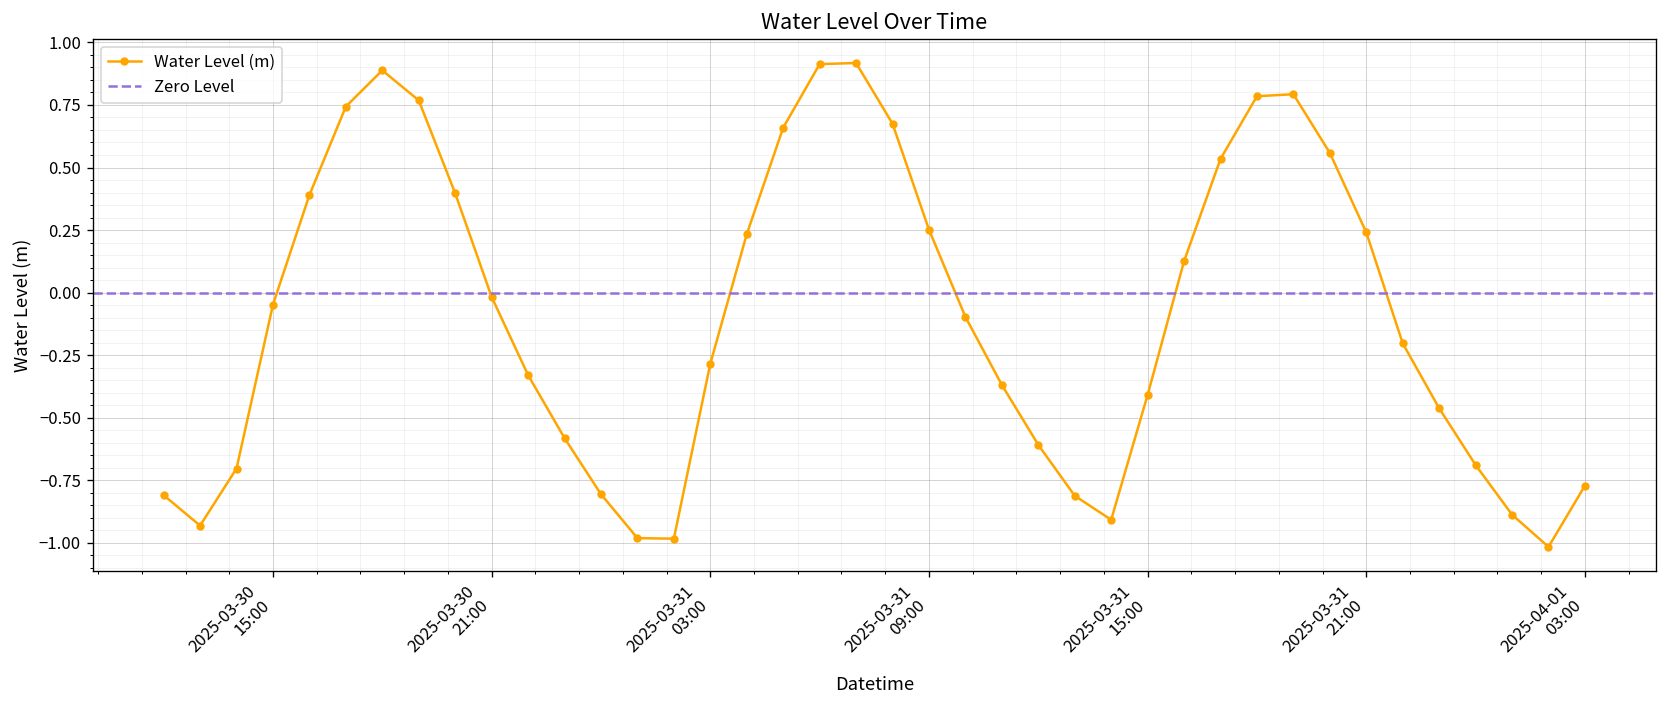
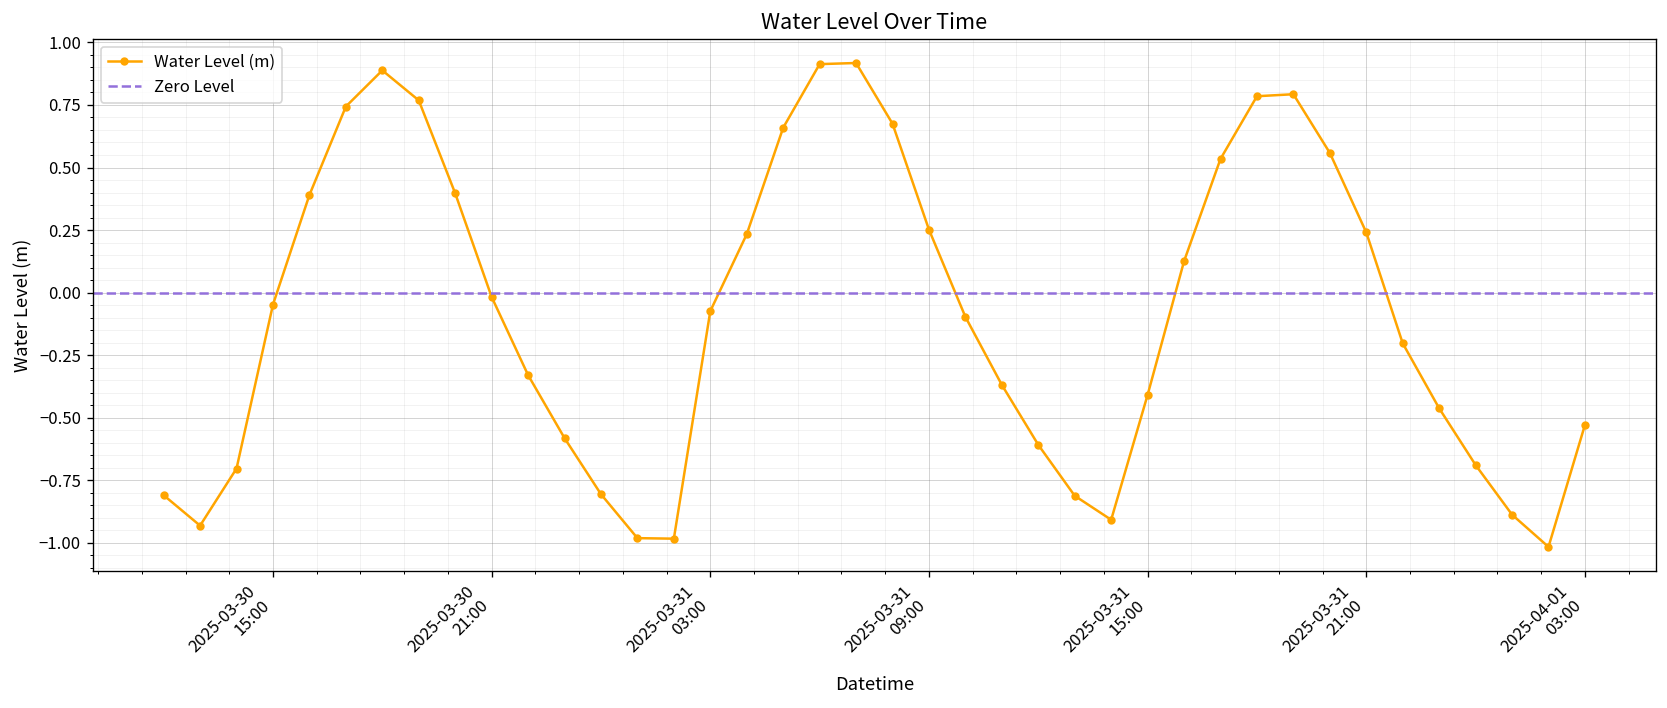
  {
    "2025-03-30 15:00": -0.05,
    "2025-03-30 21:00": -0.02,
-   "2025-03-31 03:00": -0.28,
+   "2025-03-31 03:00": -0.07,
    "2025-03-31 09:00": 0.25,
    "2025-03-31 15:00": -0.41,
    "2025-03-31 21:00": 0.24,
-   "2025-04-01 03:00": -0.77
+   "2025-04-01 03:00": -0.53
  }
